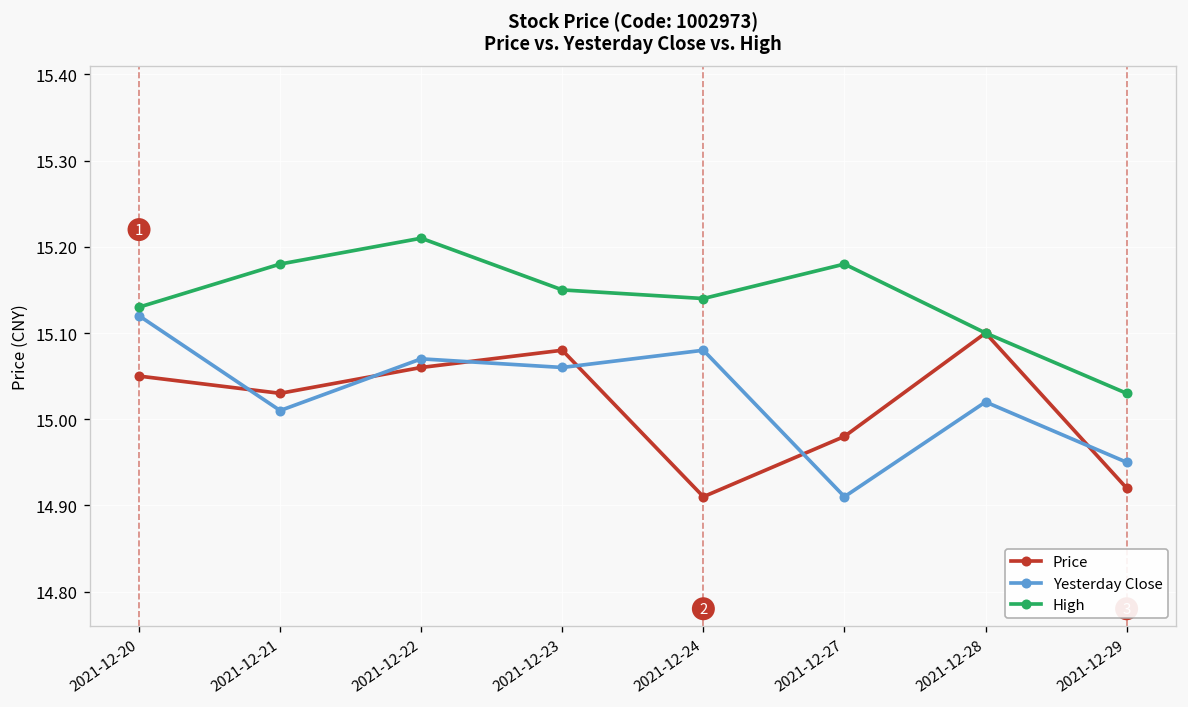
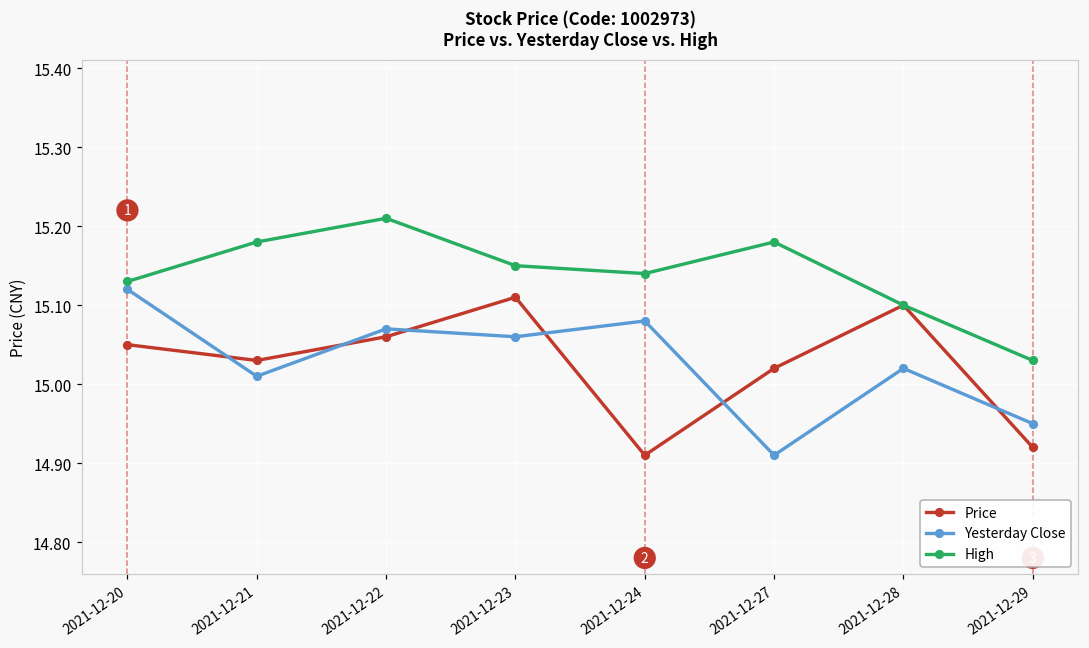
  {
    "Price": {
      "2021-12-20": 15.05,
      "2021-12-21": 15.03,
      "2021-12-22": 15.06,
-     "2021-12-23": 15.08,
+     "2021-12-23": 15.11,
      "2021-12-24": 14.91,
-     "2021-12-27": 14.98,
+     "2021-12-27": 15.02,
      "2021-12-29": 14.92
    },
    "Yesterday Close": {
      "2021-12-20": 15.12,
      "2021-12-21": 15.01,
      "2021-12-22": 15.07,
      "2021-12-23": 15.06,
      "2021-12-24": 15.08,
      "2021-12-27": 14.91,
      "2021-12-28": 15.02,
      "2021-12-29": 14.95
    },
    "High": {
      "2021-12-20": 15.13,
      "2021-12-21": 15.18,
      "2021-12-22": 15.21,
      "2021-12-23": 15.15,
      "2021-12-24": 15.14,
      "2021-12-27": 15.18,
      "2021-12-29": 15.03
    }
  }
